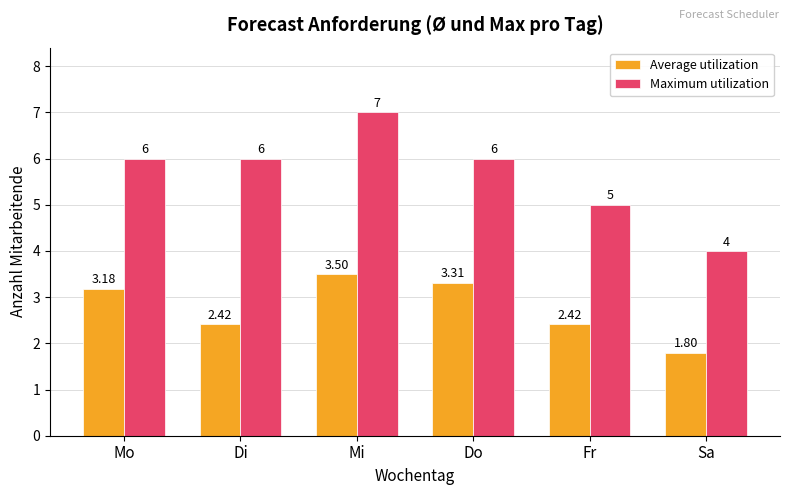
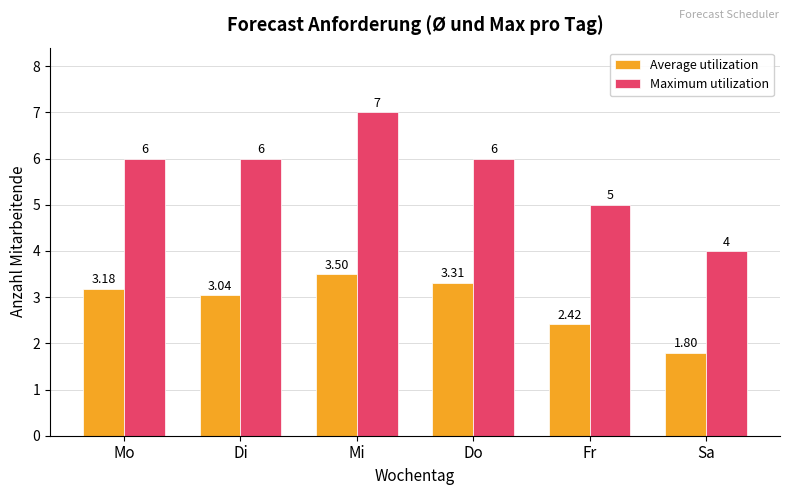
  {
    "Average utilization": {
      "Mo": 3.18,
-     "Di": 2.42,
+     "Di": 3.04,
      "Mi": 3.50,
      "Do": 3.31,
      "Fr": 2.42,
      "Sa": 1.80
    },
    "Maximum utilization": {
      "Mo": 6,
      "Di": 6,
      "Mi": 7,
      "Do": 6,
      "Fr": 5,
      "Sa": 4
    }
  }
